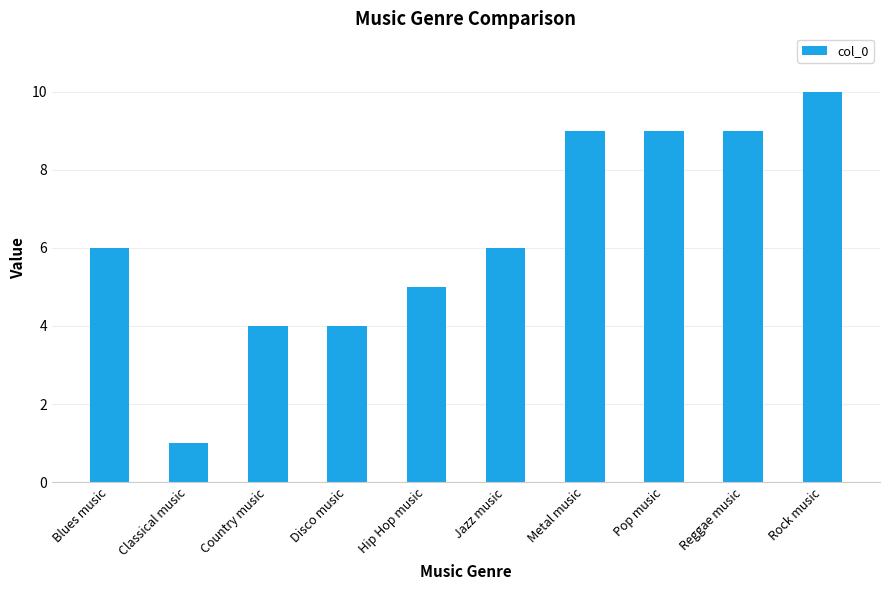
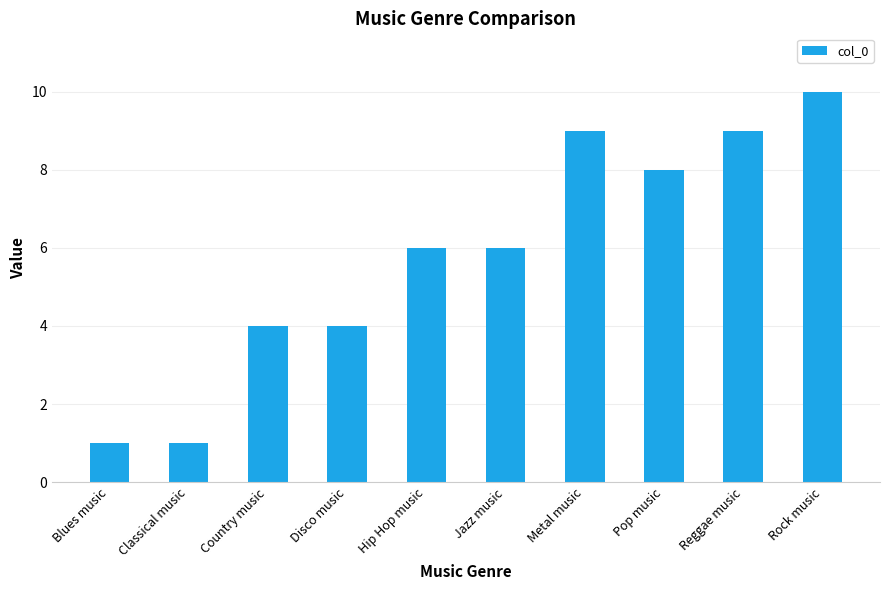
  {
-   "Blues music": 6,
+   "Blues music": 1,
    "Classical music": 1,
    "Country music": 4,
    "Disco music": 4,
-   "Hip Hop music": 5,
+   "Hip Hop music": 6,
    "Jazz music": 6,
    "Metal music": 9,
-   "Pop music": 9,
+   "Pop music": 8,
    "Reggae music": 9,
    "Rock music": 10
  }
